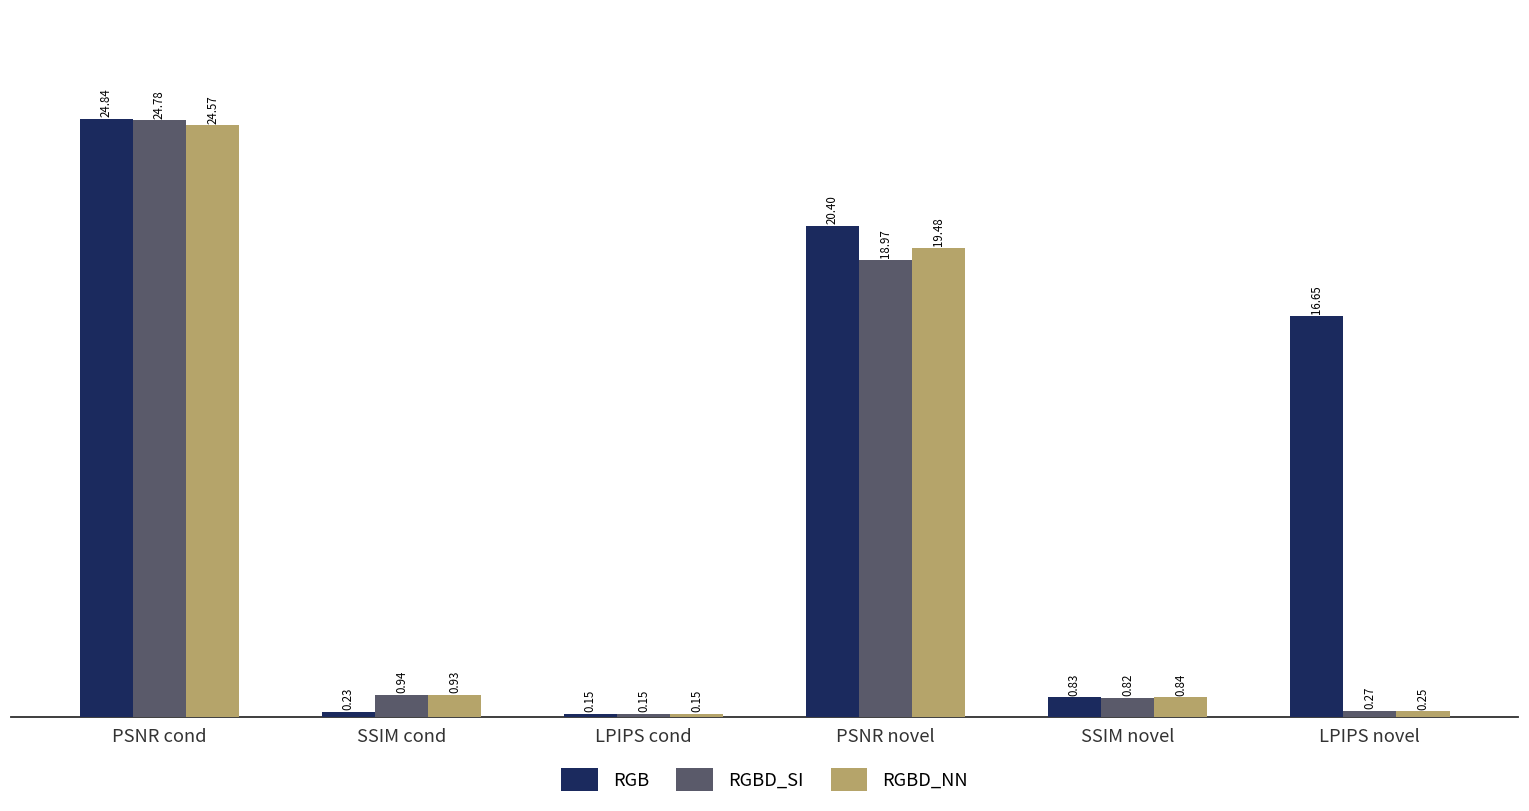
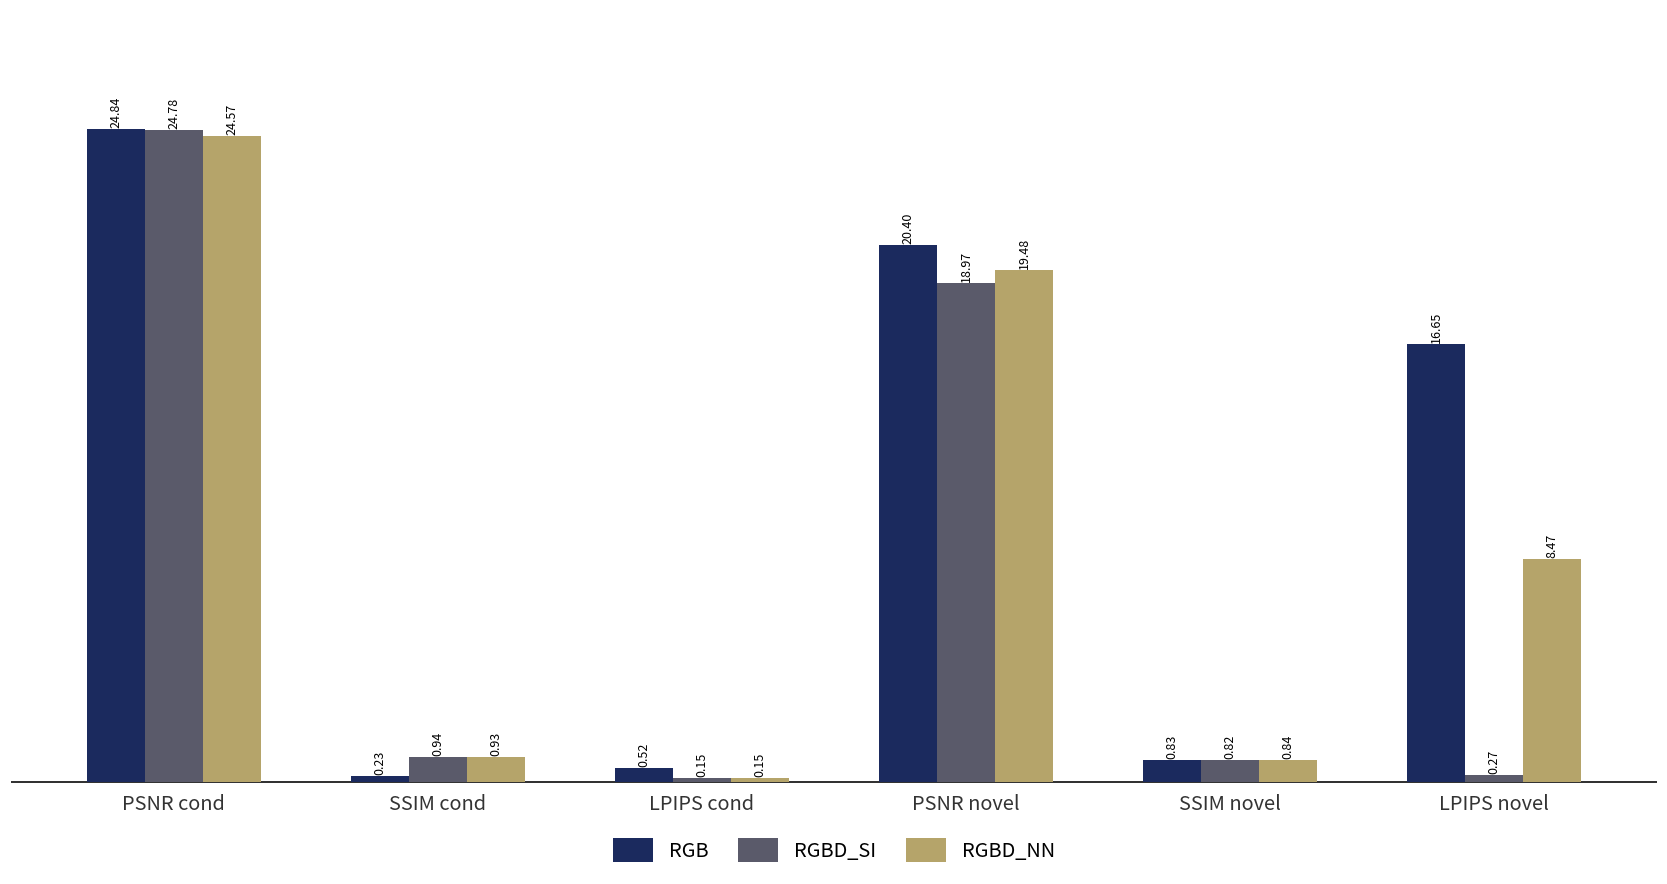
  {
    "RGB": {
      "PSNR cond": 24.84,
      "SSIM cond": 0.23,
-     "LPIPS cond": 0.15,
+     "LPIPS cond": 0.52,
      "PSNR novel": 20.40,
      "SSIM novel": 0.83,
      "LPIPS novel": 16.65
    },
    "RGBD_SI": {
      "PSNR cond": 24.78,
      "SSIM cond": 0.94,
      "LPIPS cond": 0.15,
      "PSNR novel": 18.97,
      "SSIM novel": 0.82,
      "LPIPS novel": 0.27
    },
    "RGBD_NN": {
      "PSNR cond": 24.57,
      "SSIM cond": 0.93,
      "LPIPS cond": 0.15,
      "PSNR novel": 19.48,
      "SSIM novel": 0.84,
-     "LPIPS novel": 0.25
+     "LPIPS novel": 8.47
    }
  }
